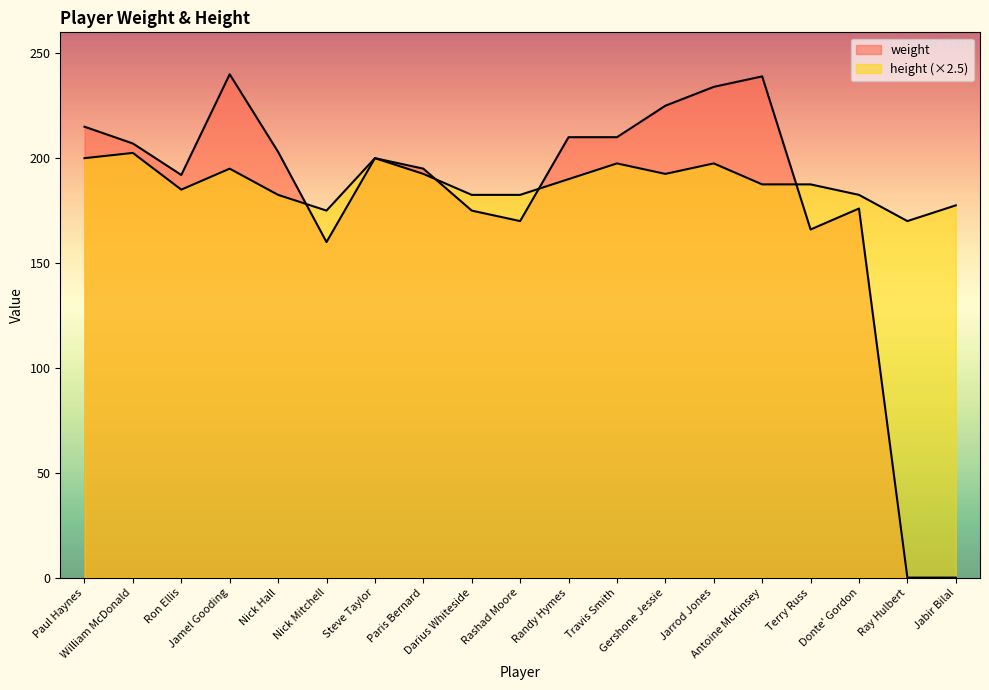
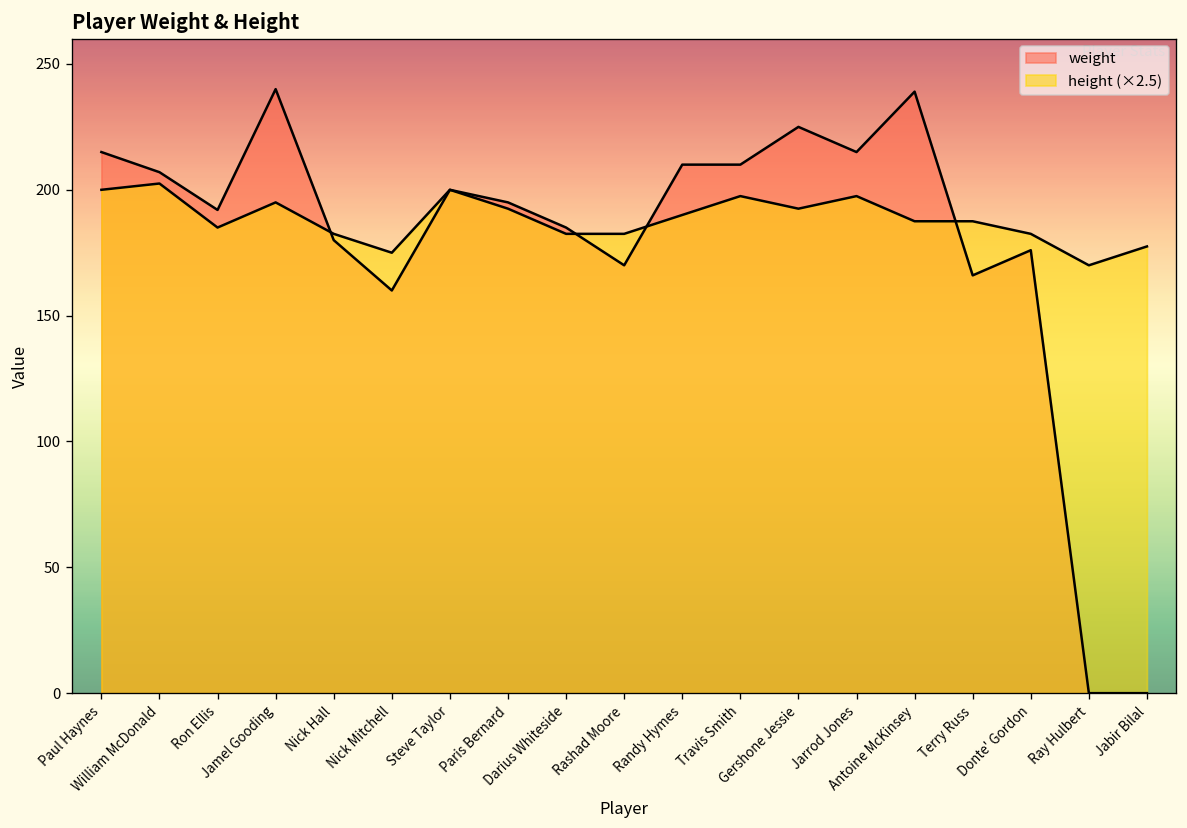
  {
    "weight": {
      "Paul Haynes": 215,
      "William McDonald": 207,
      "Ron Ellis": 192,
      "Jamel Gooding": 240,
-     "Nick Hall": 203,
+     "Nick Hall": 180,
      "Nick Mitchell": 160,
      "Paris Bernard": 195,
-     "Darius Whiteside": 175,
+     "Darius Whiteside": 185,
      "Rashad Moore": 170,
      "Randy Hymes": 210,
      "Travis Smith": 210,
      "Gershone Jessie": 225,
-     "Jarrod Jones": 234,
+     "Jarrod Jones": 215,
      "Antoine McKinsey": 239,
      "Terry Russ": 166,
      "Donte' Gordon": 176,
      "Ray Hulbert": 0,
      "Jabir Bilal": 0
    },
    "height (×2.5)": {
      "Paul Haynes": 200,
      "William McDonald": 203,
      "Ron Ellis": 185,
      "Jamel Gooding": 195,
      "Nick Hall": 183,
      "Nick Mitchell": 175,
      "Paris Bernard": 193,
      "Darius Whiteside": 183,
      "Rashad Moore": 183,
      "Randy Hymes": 190,
      "Travis Smith": 198,
      "Gershone Jessie": 193,
      "Jarrod Jones": 198,
      "Antoine McKinsey": 188,
      "Terry Russ": 188,
      "Donte' Gordon": 183,
      "Ray Hulbert": 170,
      "Jabir Bilal": 178
    }
  }
